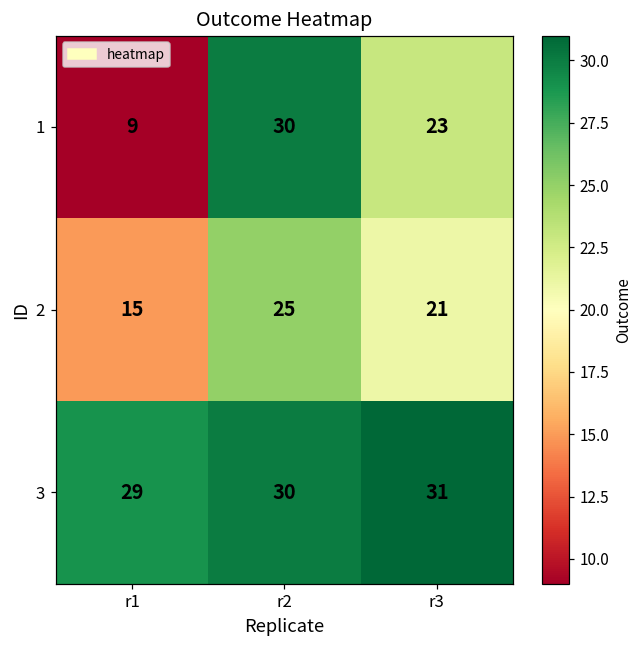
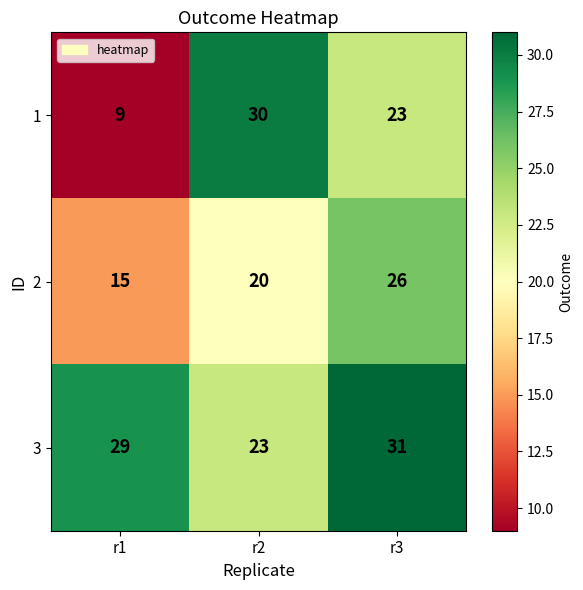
  {
    "1": {
      "r1": 9,
      "r2": 30,
      "r3": 23
    },
    "2": {
      "r1": 15,
-     "r2": 25,
-     "r3": 21
+     "r2": 20,
+     "r3": 26
    },
    "3": {
      "r1": 29,
-     "r2": 30,
+     "r2": 23,
      "r3": 31
    }
  }
